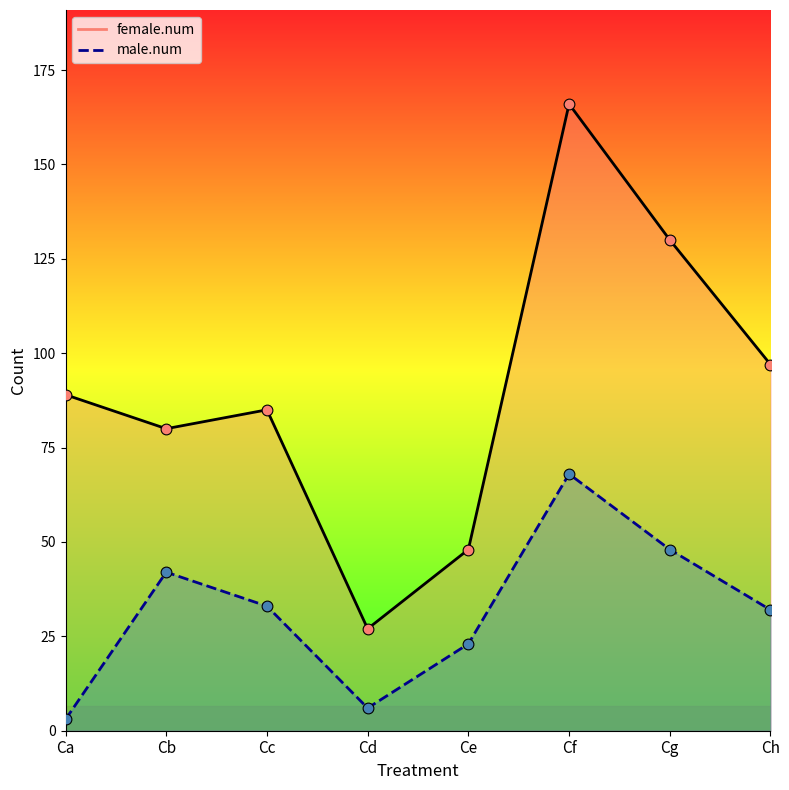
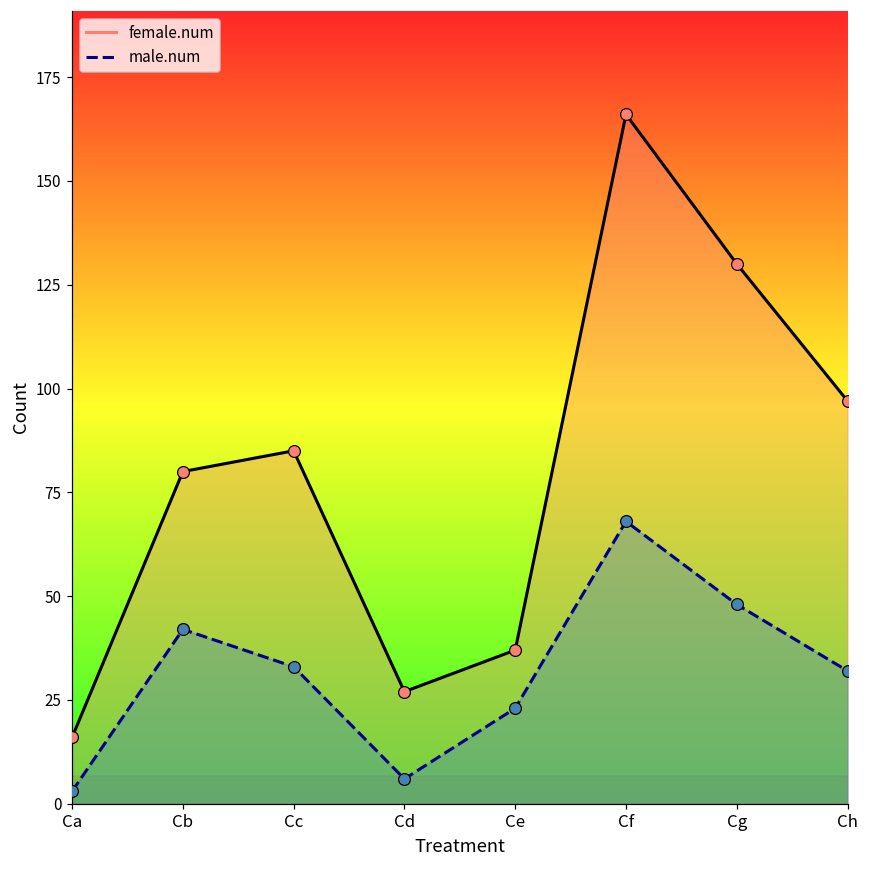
  {
    "female.num": {
-     "Ca": 89,
+     "Ca": 16,
      "Cb": 80,
      "Cc": 85,
      "Cd": 27,
-     "Ce": 48,
+     "Ce": 37,
      "Cf": 166,
      "Cg": 130,
      "Ch": 97
    }
  }
